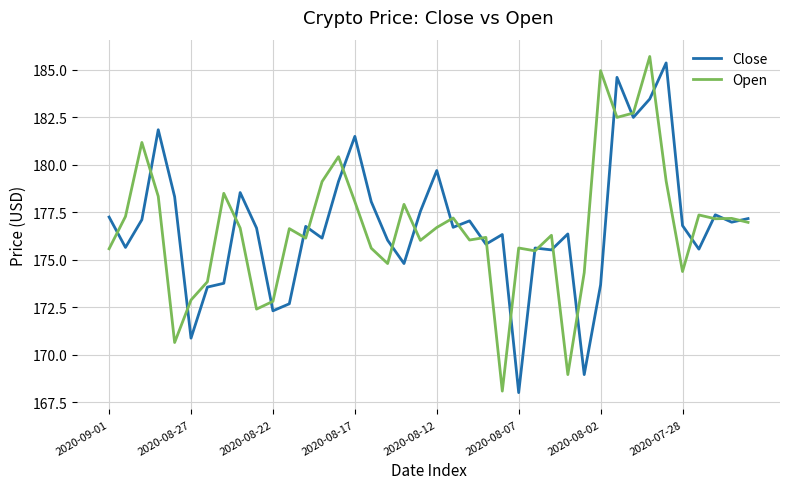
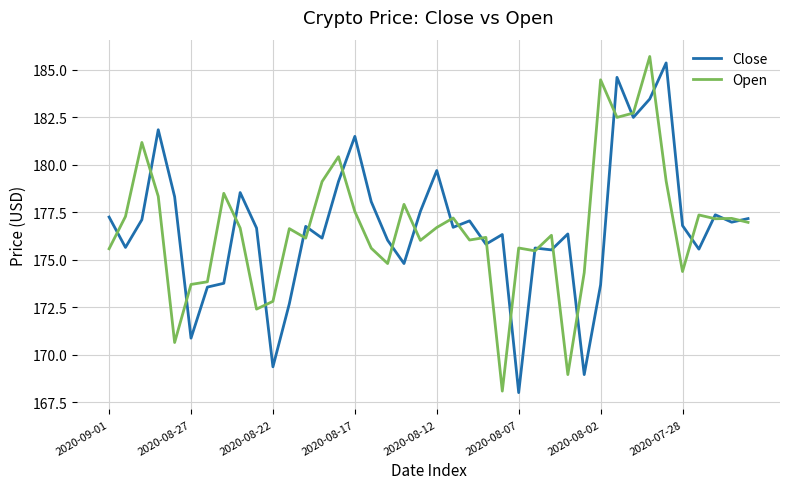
  {
    "Close": {
      "2020-09-01": 177.3,
      "2020-08-27": 170.9,
-     "2020-08-22": 172.3,
+     "2020-08-22": 169.4,
      "2020-08-17": 181.5,
      "2020-08-12": 179.7,
      "2020-08-07": 168.0,
      "2020-08-02": 173.7,
      "2020-07-28": 176.8
    },
    "Open": {
      "2020-09-01": 175.6,
-     "2020-08-27": 172.9,
+     "2020-08-27": 173.7,
      "2020-08-22": 172.8,
-     "2020-08-17": 178.1,
+     "2020-08-17": 177.5,
      "2020-08-12": 176.7,
      "2020-08-07": 175.6,
-     "2020-08-02": 185.0,
+     "2020-08-02": 184.5,
      "2020-07-28": 174.4
    }
  }
